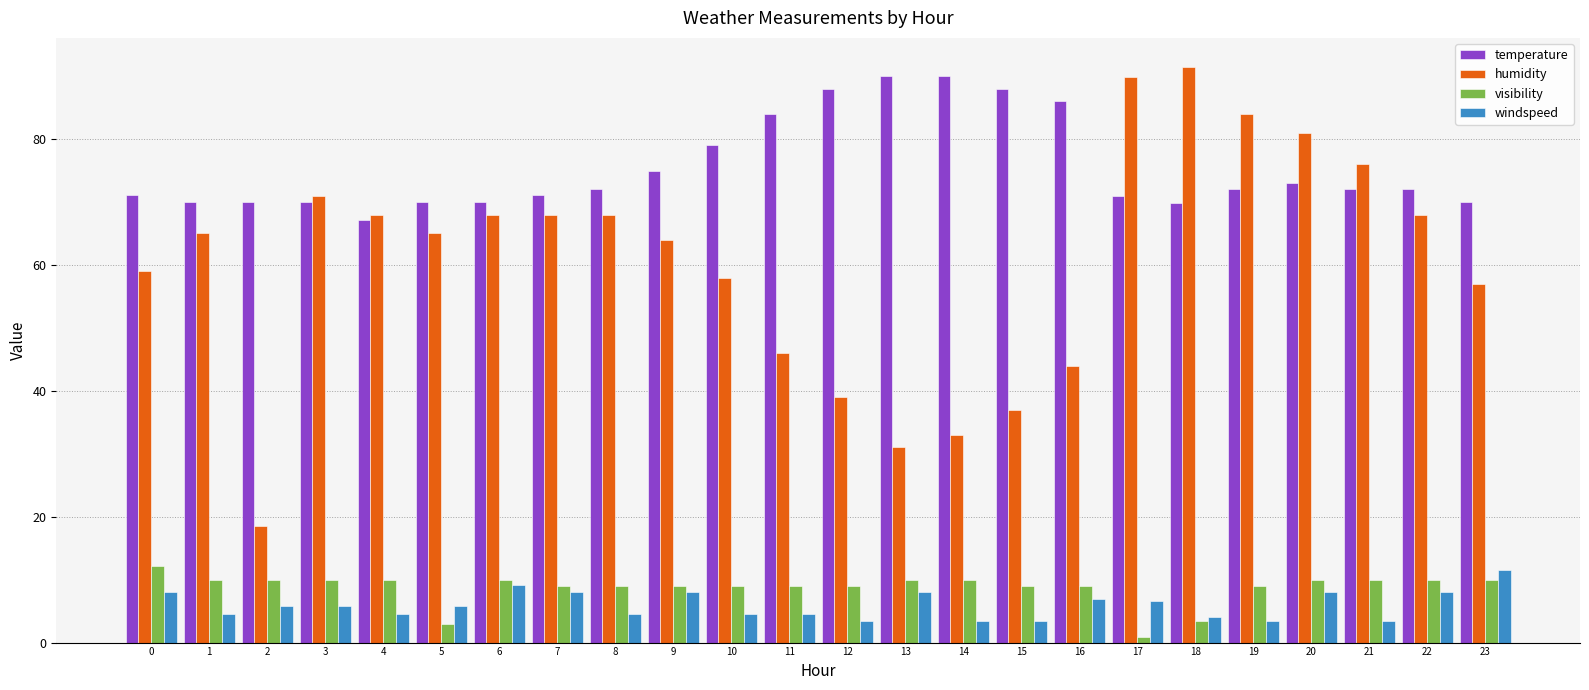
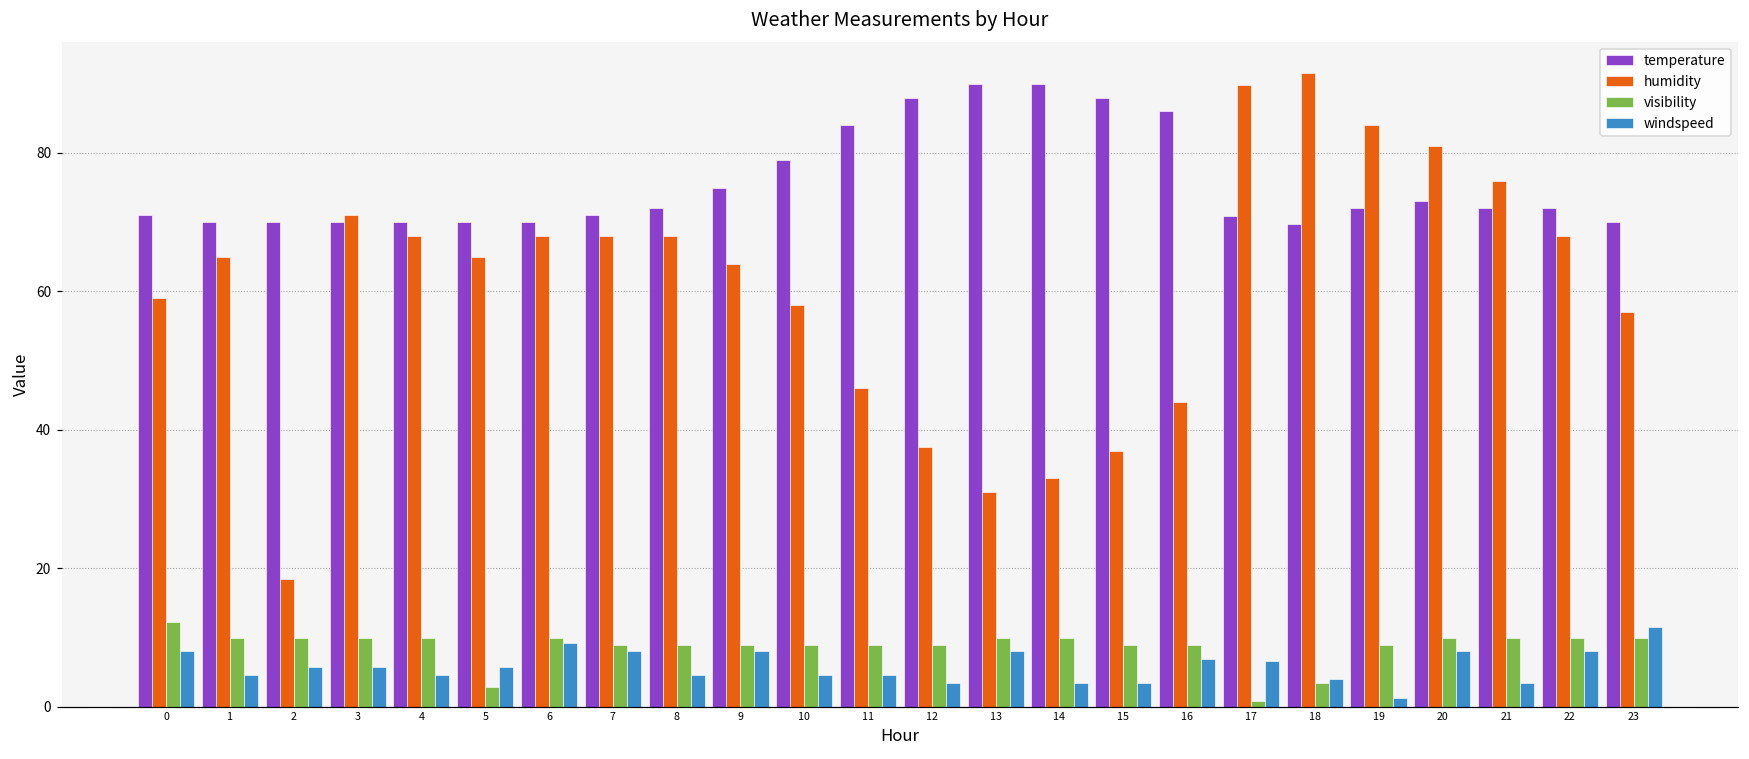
  {
    "temperature": {
      "0": 71,
      "1": 70,
      "2": 70,
      "3": 70,
-     "4": 67,
+     "4": 70,
      "5": 70,
      "6": 70,
      "7": 71,
      "8": 72,
      "9": 75,
      "10": 79,
      "11": 84,
      "12": 88,
      "13": 90,
      "14": 90,
      "15": 88,
      "16": 86,
      "17": 71,
      "18": 70,
      "19": 72,
      "20": 73,
      "21": 72,
      "22": 72,
      "23": 70
    },
    "humidity": {
      "0": 59,
      "1": 65,
      "2": 19,
      "3": 71,
      "4": 68,
      "5": 65,
      "6": 68,
      "7": 68,
      "8": 68,
      "9": 64,
      "10": 58,
      "11": 46,
-     "12": 39,
+     "12": 38,
      "13": 31,
      "14": 33,
      "15": 37,
      "16": 44,
      "17": 90,
      "18": 92,
      "19": 84,
      "20": 81,
      "21": 76,
      "22": 68,
      "23": 57
    },
    "visibility": {
      "0": 12,
      "1": 10,
      "2": 10,
      "3": 10,
      "4": 10,
      "5": 3,
      "6": 10,
      "7": 9,
      "8": 9,
      "9": 9,
      "10": 9,
      "11": 9,
      "12": 9,
      "13": 10,
      "14": 10,
      "15": 9,
      "16": 9,
      "17": 1,
      "18": 3,
      "19": 9,
      "20": 10,
      "21": 10,
      "22": 10,
      "23": 10
    },
    "windspeed": {
      "0": 8,
      "1": 5,
      "2": 6,
      "3": 6,
      "4": 5,
      "5": 6,
      "6": 9,
      "7": 8,
      "8": 5,
      "9": 8,
      "10": 5,
      "11": 5,
      "12": 4,
      "13": 8,
      "14": 4,
      "15": 4,
      "16": 7,
      "17": 7,
      "18": 4,
-     "19": 4,
+     "19": 1,
      "20": 8,
      "21": 4,
      "22": 8,
      "23": 12
    }
  }
